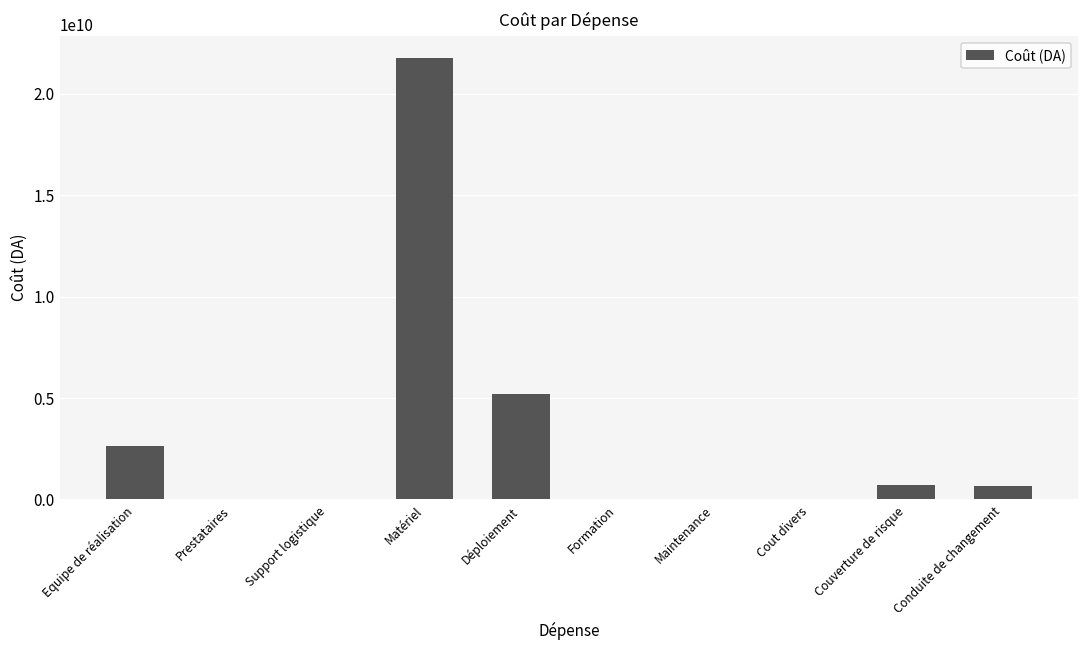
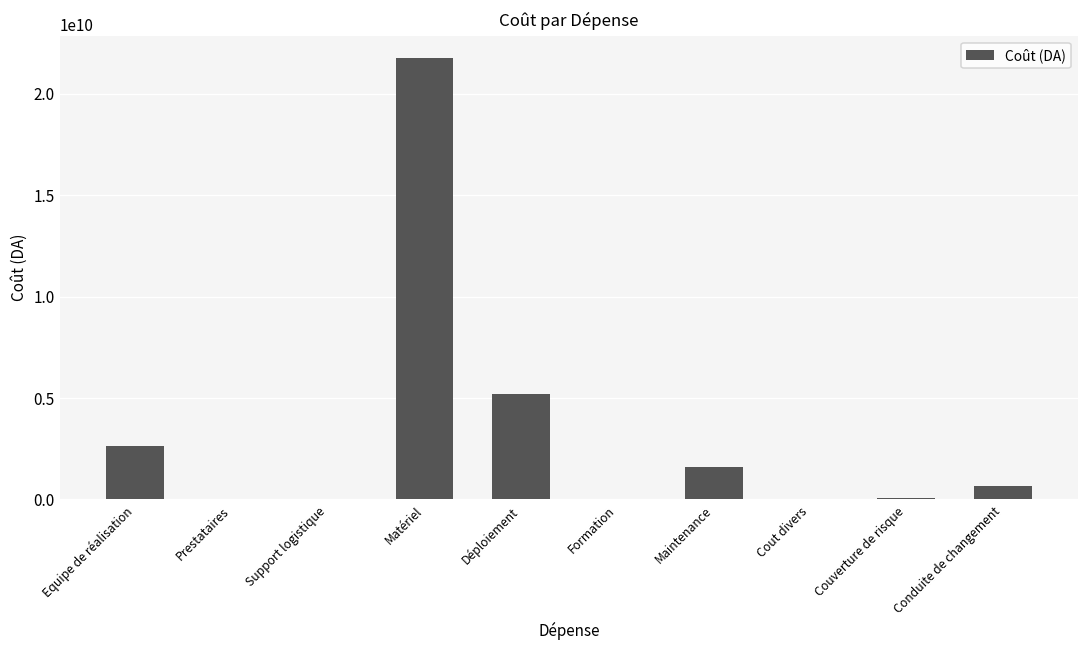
  {
    "Equipe de réalisation": 2700000000,
    "Matériel": 21800000000,
    "Déploiement": 5200000000,
-   "Maintenance": 0,
-   "Couverture de risque": 700000000,
+   "Maintenance": 1600000000,
+   "Couverture de risque": 100000000,
    "Conduite de changement": 600000000
  }
